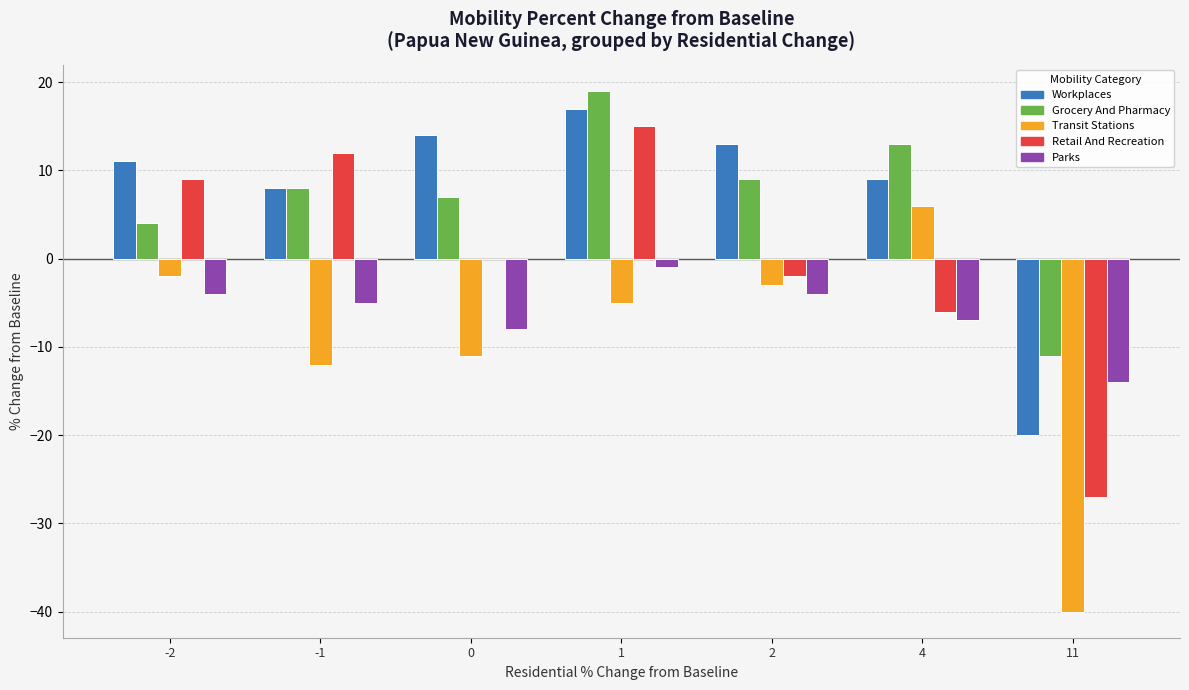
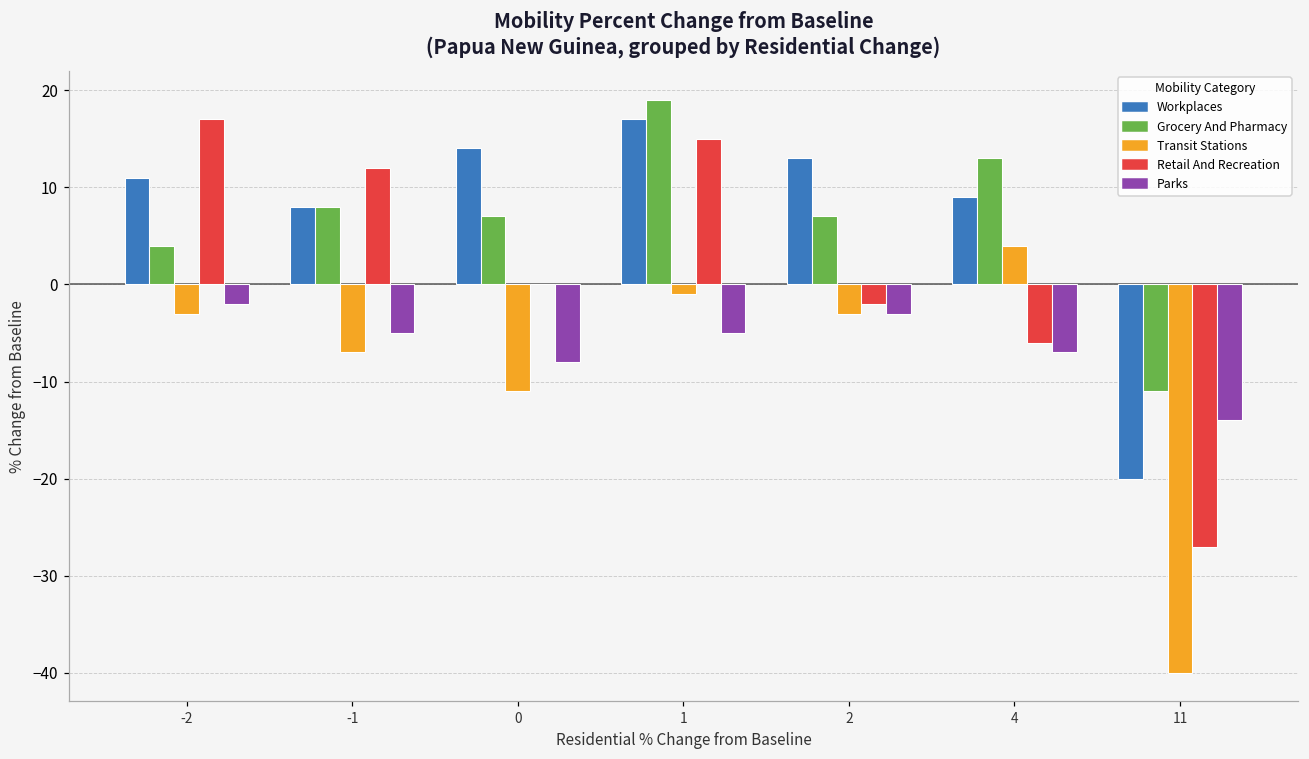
  {
    "Workplaces": {
      "-2": 11,
      "-1": 8,
      "0": 14,
      "1": 17,
      "2": 13,
      "4": 9,
      "11": -20
    },
    "Grocery And Pharmacy": {
      "-2": 4,
      "-1": 8,
      "0": 7,
      "1": 19,
-     "2": 9,
+     "2": 7,
      "4": 13,
      "11": -11
    },
    "Transit Stations": {
-     "-2": -2,
-     "-1": -12,
+     "-2": -3,
+     "-1": -7,
      "0": -11,
-     "1": -5,
+     "1": -1,
      "2": -3,
-     "4": 6,
+     "4": 4,
      "11": -40
    },
    "Retail And Recreation": {
-     "-2": 9,
+     "-2": 17,
      "-1": 12,
      "0": 0,
      "1": 15,
      "2": -2,
      "4": -6,
      "11": -27
    },
    "Parks": {
-     "-2": -4,
+     "-2": -2,
      "-1": -5,
      "0": -8,
-     "1": -1,
-     "2": -4,
+     "1": -5,
+     "2": -3,
      "4": -7,
      "11": -14
    }
  }
